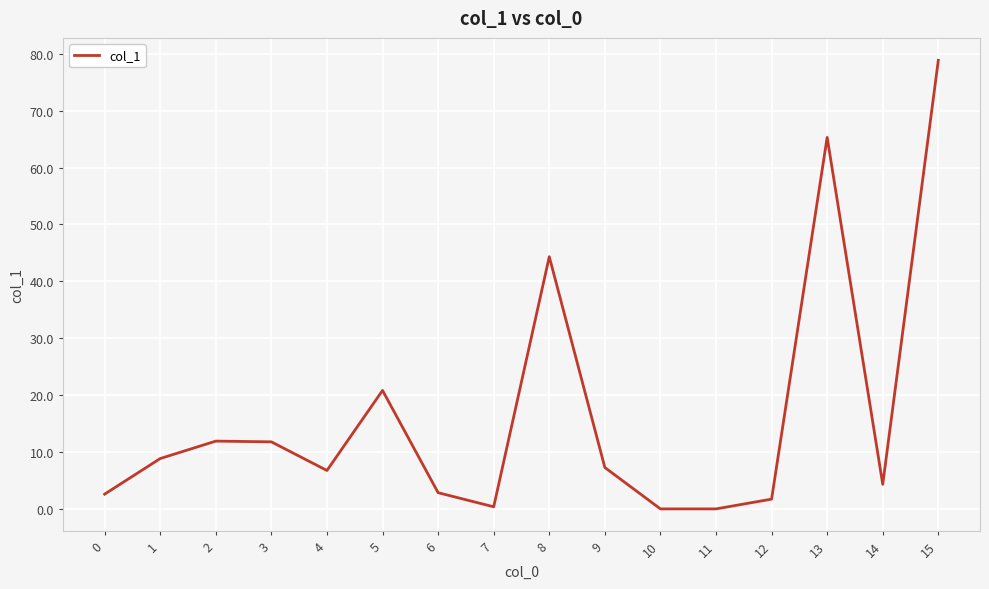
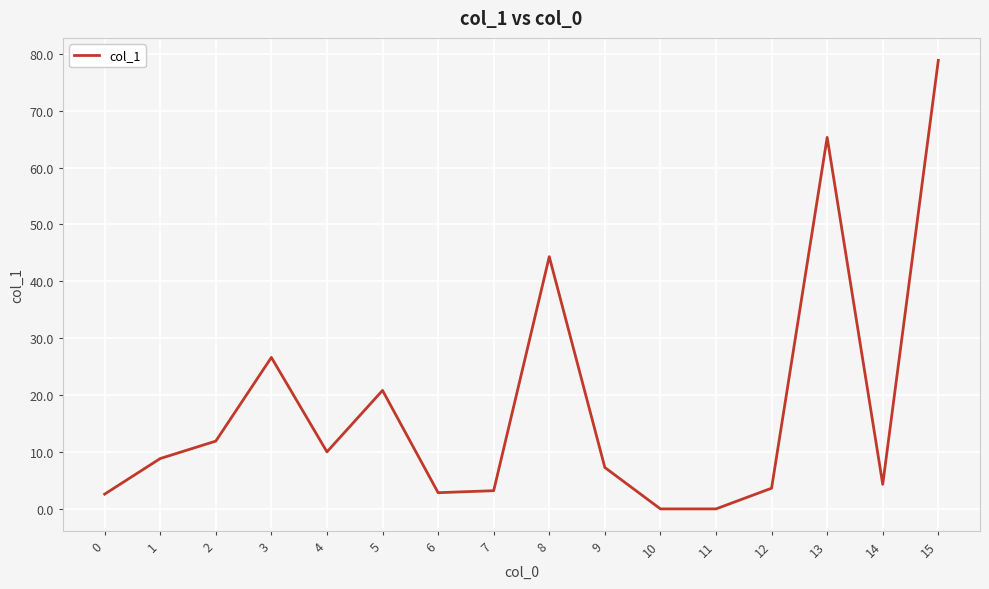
  {
    "0": 3,
    "1": 9,
    "2": 12,
-   "3": 12,
-   "4": 7,
+   "3": 27,
+   "4": 10,
    "5": 21,
    "6": 3,
-   "7": 0,
+   "7": 3,
    "8": 44,
    "9": 7,
    "10": 0,
    "11": 0,
-   "12": 2,
+   "12": 4,
    "13": 65,
    "14": 4,
    "15": 79
  }
